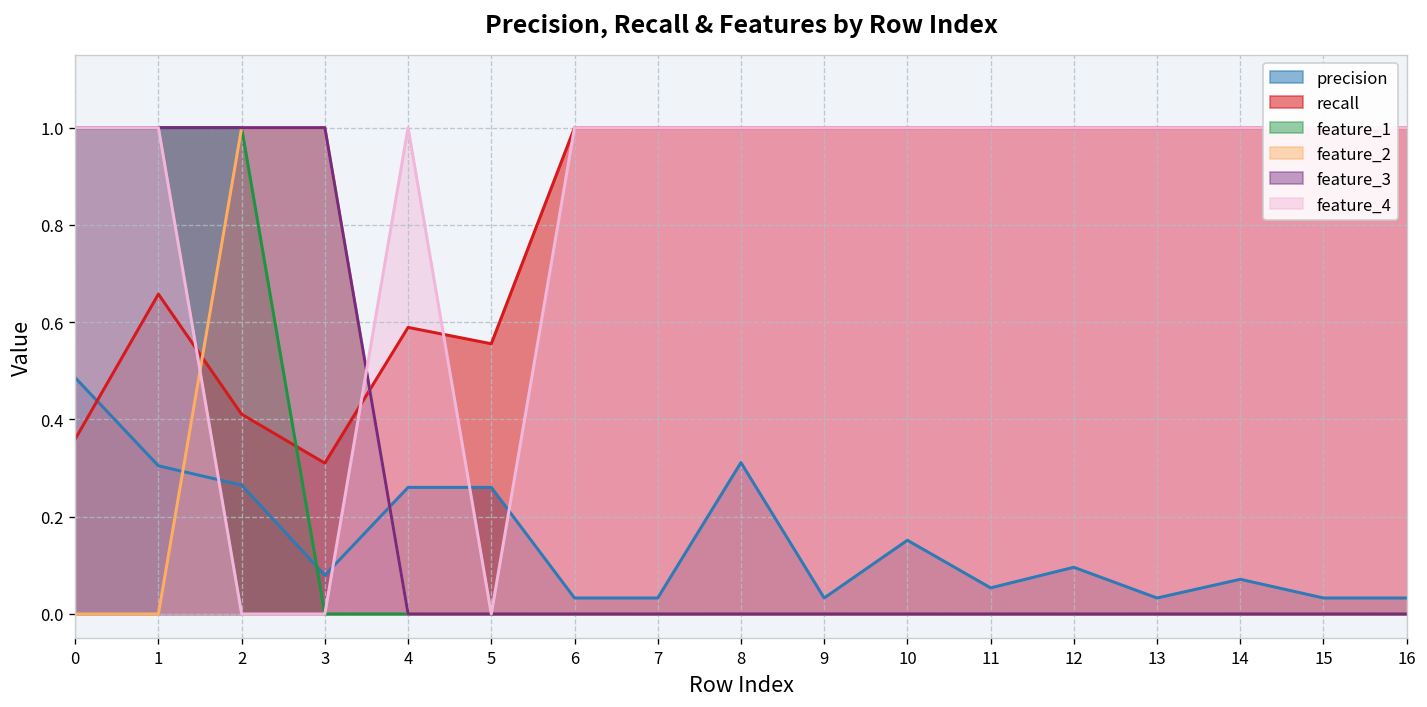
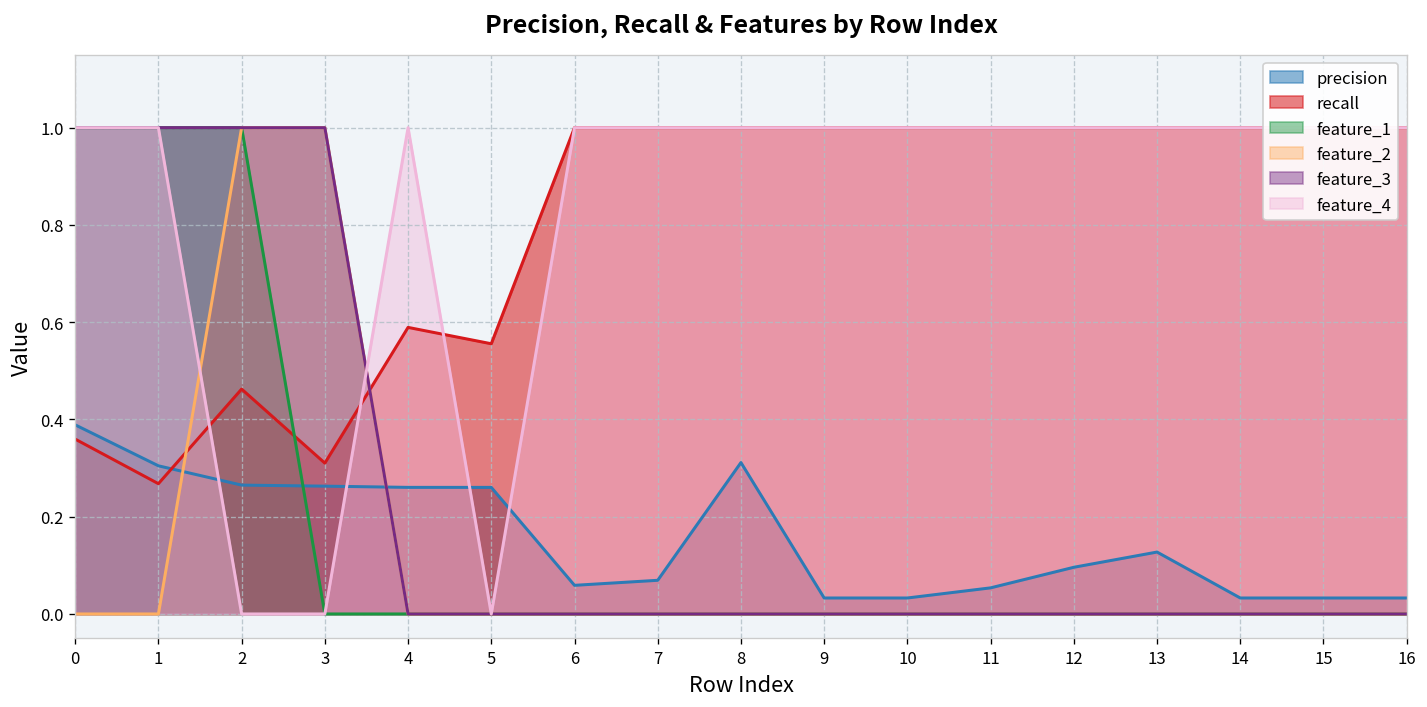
  {
    "precision": {
-     "0": 0.49,
+     "0": 0.39,
      "1": 0.30,
      "2": 0.26,
-     "3": 0.08,
+     "3": 0.26,
      "4": 0.26,
      "5": 0.26,
-     "6": 0.03,
-     "7": 0.03,
+     "6": 0.06,
+     "7": 0.07,
      "8": 0.31,
      "9": 0.03,
-     "10": 0.15,
+     "10": 0.03,
      "11": 0.05,
      "12": 0.10,
-     "13": 0.03,
-     "14": 0.07,
+     "13": 0.13,
+     "14": 0.03,
      "15": 0.03,
      "16": 0.03
    },
    "recall": {
      "0": 0.36,
-     "1": 0.66,
-     "2": 0.41,
+     "1": 0.27,
+     "2": 0.46,
      "3": 0.31,
      "4": 0.59,
      "5": 0.56
    },
    "feature_2": {
      "0": 0.00,
      "1": 0.00
    },
    "feature_4": {
      "2": 0.00,
      "4": 1.00
    }
  }
